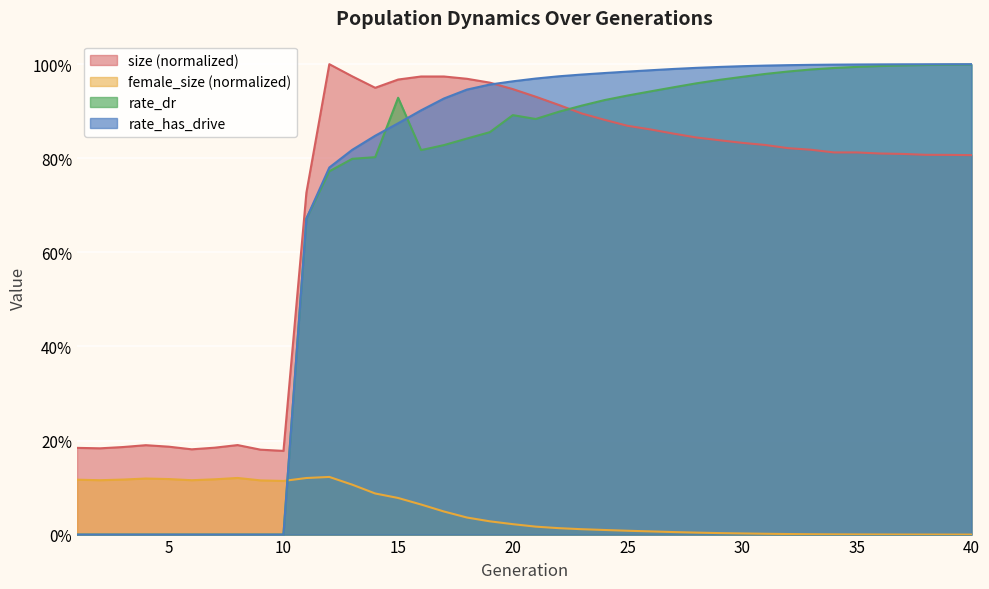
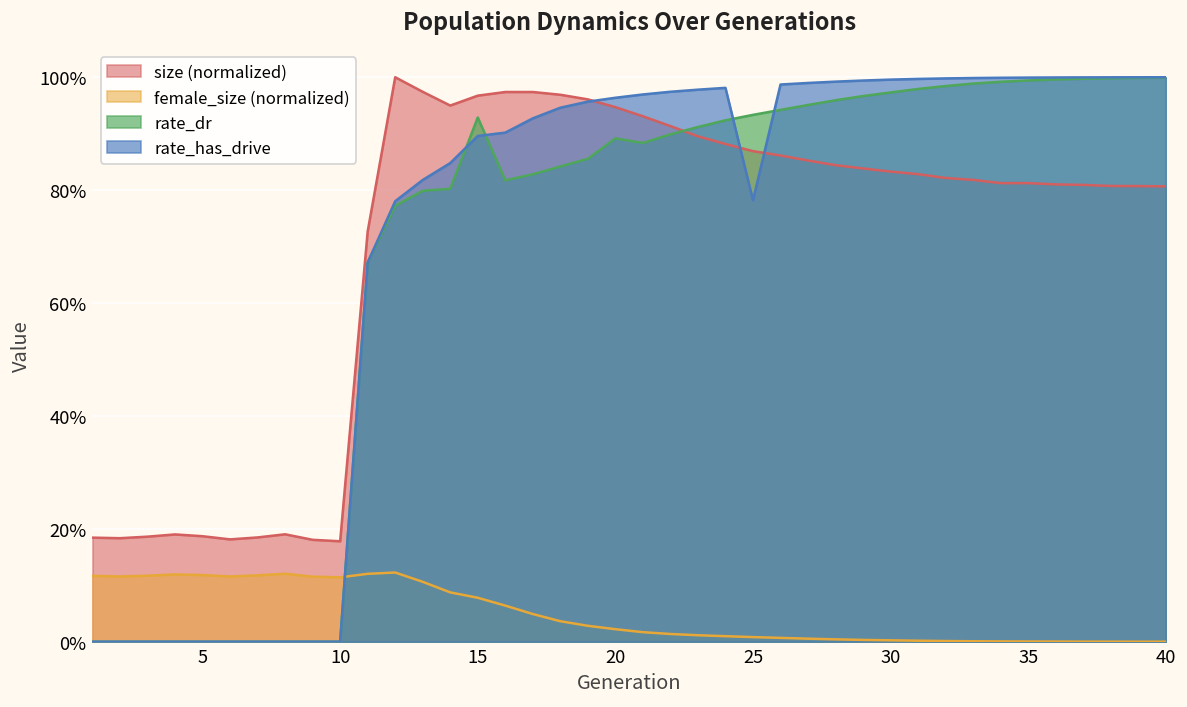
  {
    "size (normalized)": {
      "5": "19%",
      "10": "18%",
      "15": "97%",
      "20": "95%",
      "25": "87%",
      "30": "83%",
      "35": "81%",
      "40": "81%"
    },
    "female_size (normalized)": {
      "5": "12%",
      "10": "11%",
      "15": "8%",
      "20": "2%",
      "25": "1%",
      "30": "0%",
      "35": "0%",
      "40": "0%"
    },
    "rate_dr": {
      "15": "93%",
      "20": "89%",
      "25": "93%",
      "30": "97%"
    },
    "rate_has_drive": {
-     "15": "87%",
+     "15": "90%",
      "20": "96%",
-     "25": "98%",
+     "25": "78%",
      "30": "100%"
    }
  }
